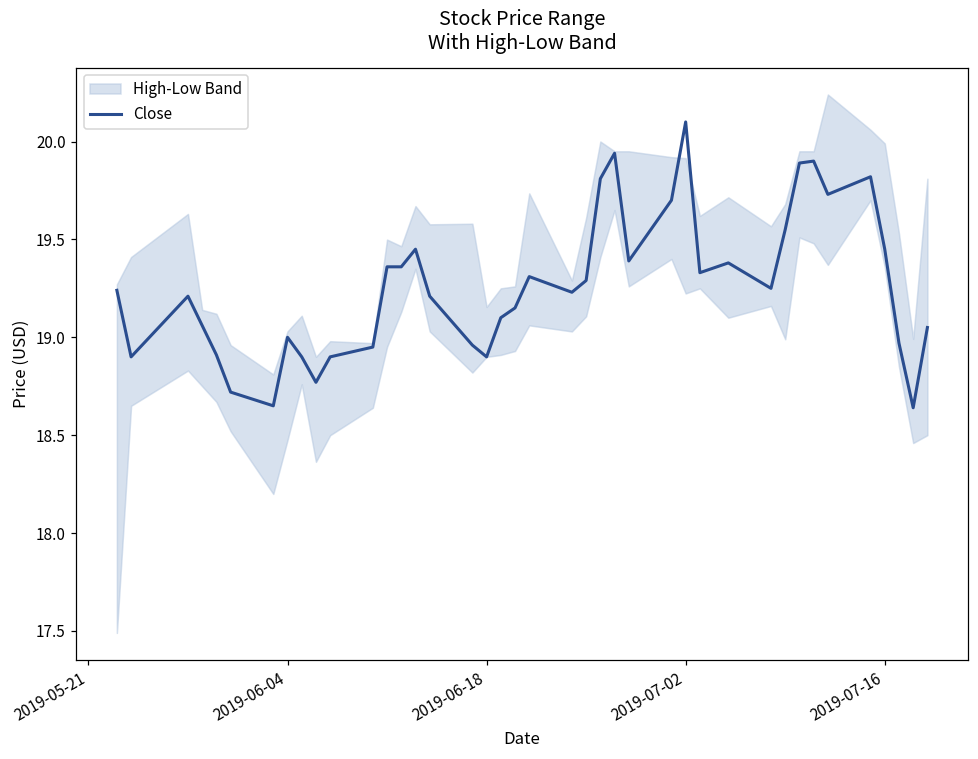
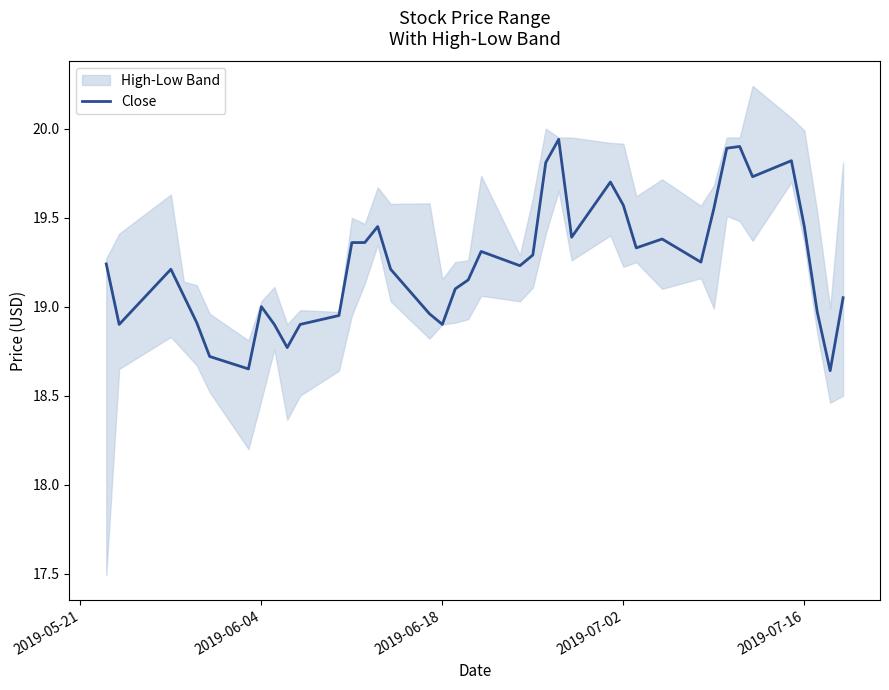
  {
    "Close": {
      "2019-06-04": 19.00,
      "2019-06-18": 18.90,
-     "2019-07-02": 20.10,
+     "2019-07-02": 19.57,
      "2019-07-16": 19.45
    }
  }
